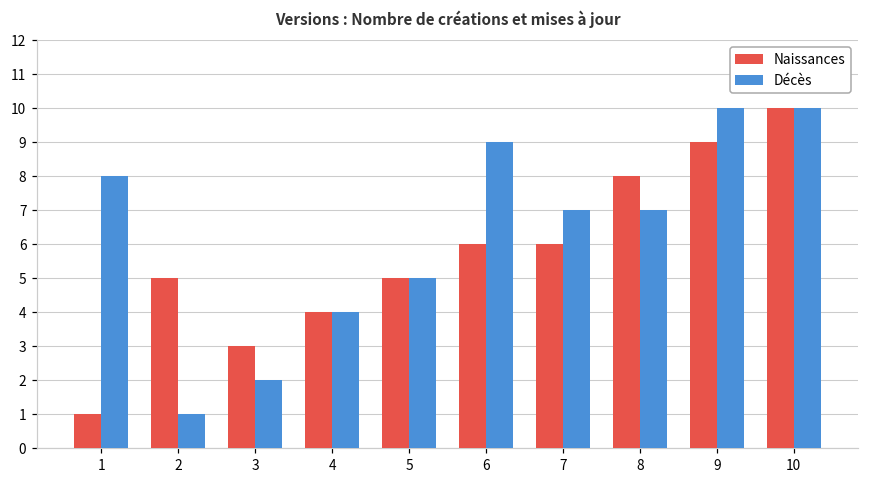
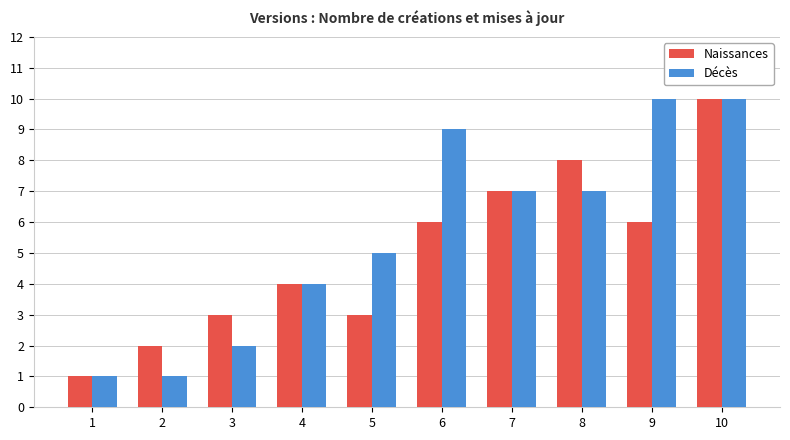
  {
    "Naissances": {
      "1": 1,
-     "2": 5,
+     "2": 2,
      "3": 3,
      "4": 4,
-     "5": 5,
+     "5": 3,
      "6": 6,
-     "7": 6,
+     "7": 7,
      "8": 8,
-     "9": 9,
+     "9": 6,
      "10": 10
    },
    "Décès": {
-     "1": 8,
+     "1": 1,
      "2": 1,
      "3": 2,
      "4": 4,
      "5": 5,
      "6": 9,
      "7": 7,
      "8": 7,
      "9": 10,
      "10": 10
    }
  }
